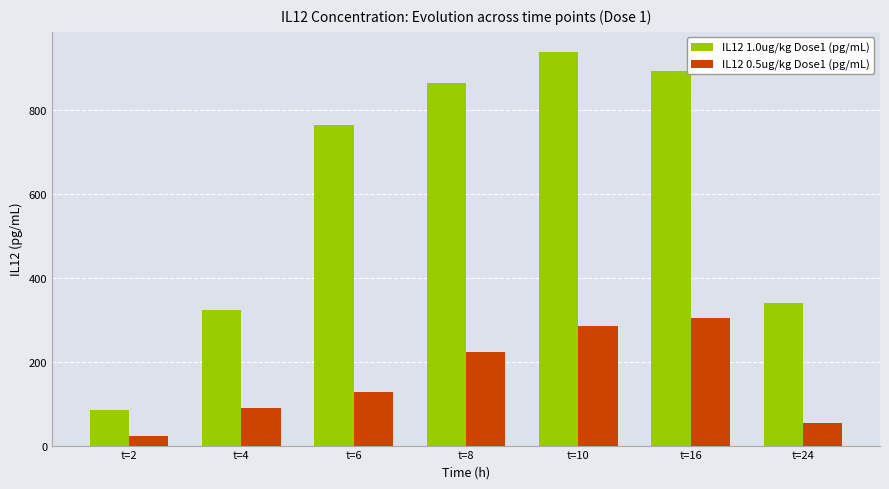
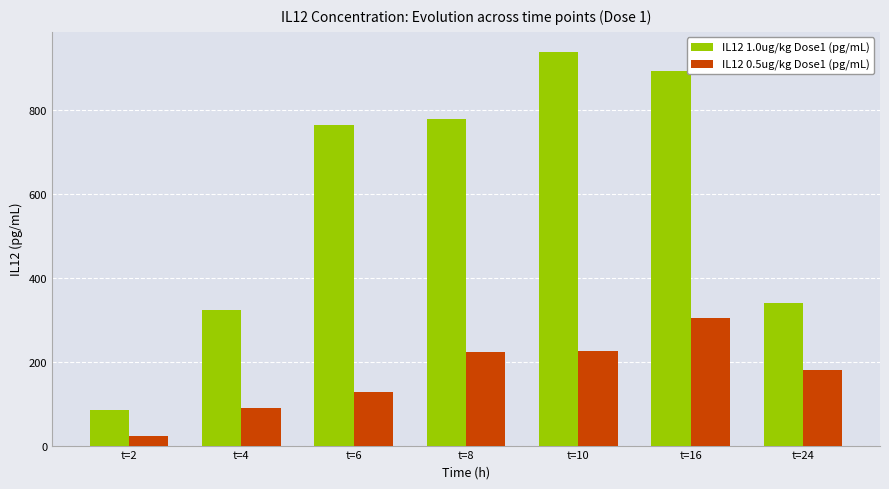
  {
    "IL12 1.0ug/kg Dose1 (pg/mL)": {
      "t=2": 90,
      "t=4": 320,
      "t=6": 760,
-     "t=8": 860,
+     "t=8": 780,
      "t=10": 940,
      "t=16": 890,
      "t=24": 340
    },
    "IL12 0.5ug/kg Dose1 (pg/mL)": {
      "t=2": 20,
      "t=4": 90,
      "t=6": 130,
      "t=8": 220,
-     "t=10": 280,
+     "t=10": 230,
      "t=16": 300,
-     "t=24": 50
+     "t=24": 180
    }
  }
